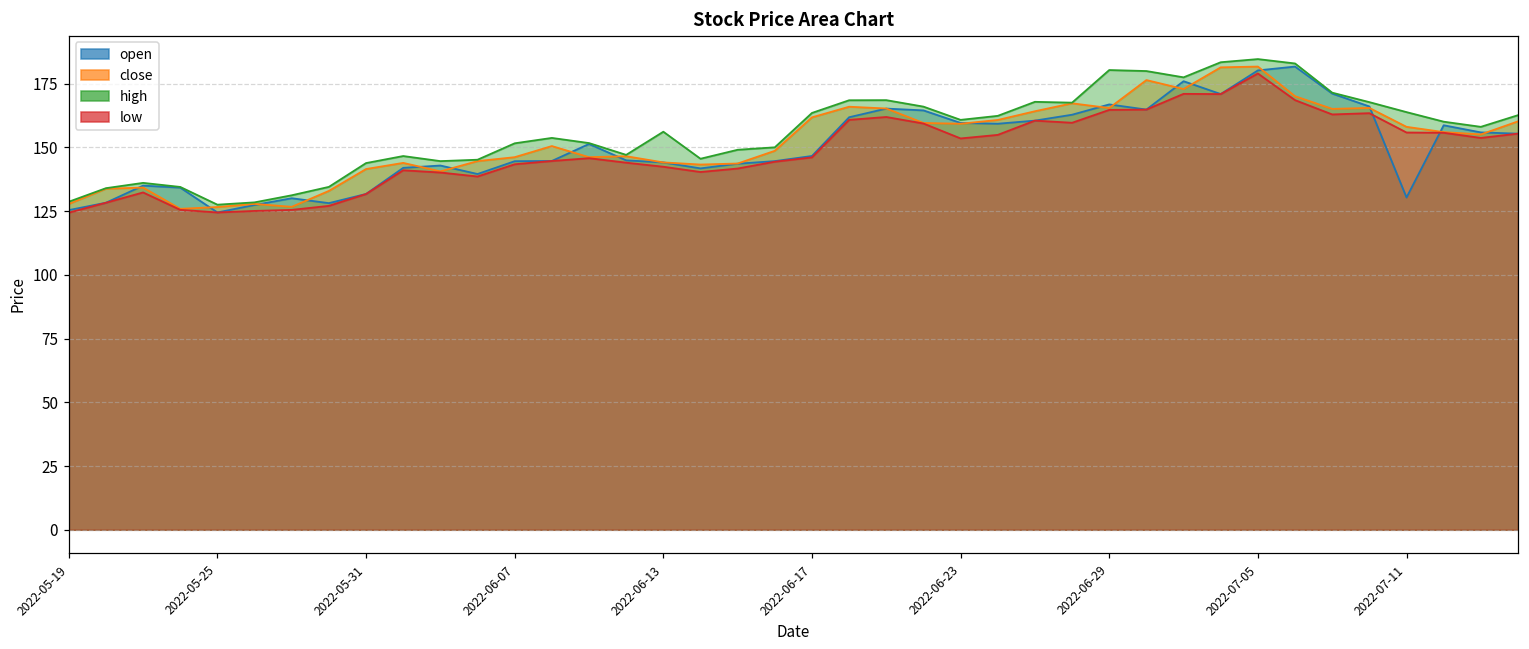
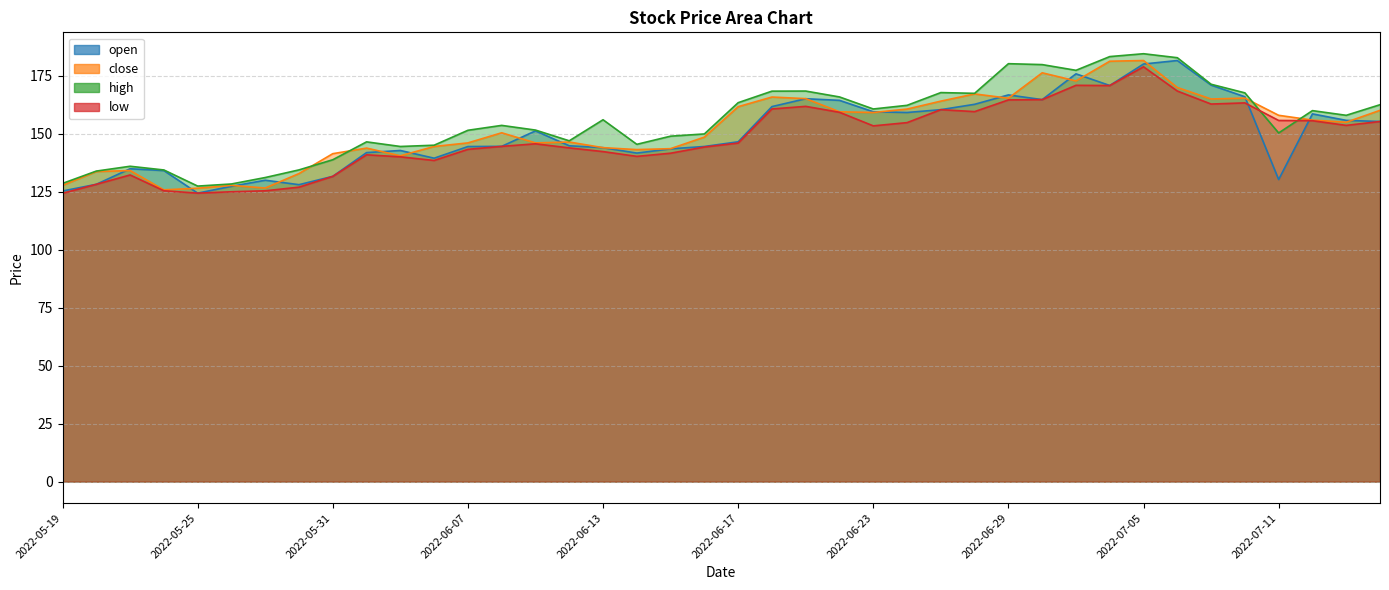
  {
    "open": {
      "2022-06-07": 145,
      "2022-06-29": 167,
      "2022-07-05": 180,
      "2022-07-11": 130
    },
    "high": {
-     "2022-05-31": 144,
+     "2022-05-31": 139,
      "2022-06-07": 152,
      "2022-06-13": 156,
      "2022-06-17": 163,
      "2022-06-23": 161,
      "2022-06-29": 180,
      "2022-07-05": 185,
-     "2022-07-11": 164
+     "2022-07-11": 150
    }
  }
